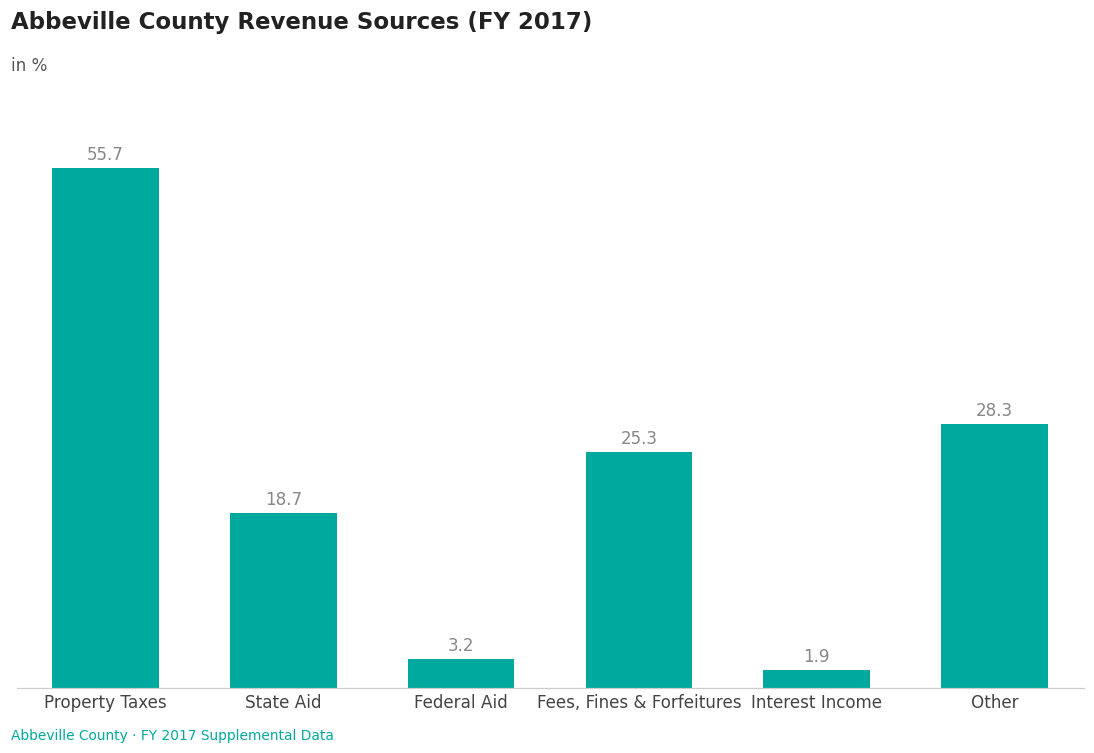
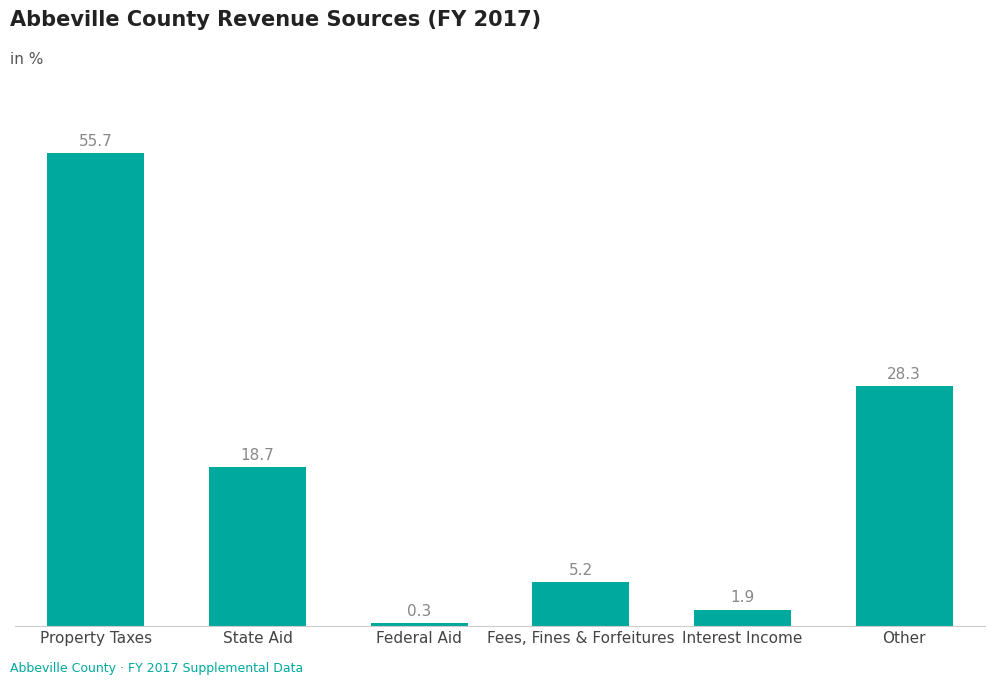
  {
    "Property Taxes": 55.7,
    "State Aid": 18.7,
-   "Federal Aid": 3.2,
-   "Fees, Fines & Forfeitures": 25.3,
+   "Federal Aid": 0.3,
+   "Fees, Fines & Forfeitures": 5.2,
    "Interest Income": 1.9,
    "Other": 28.3
  }
